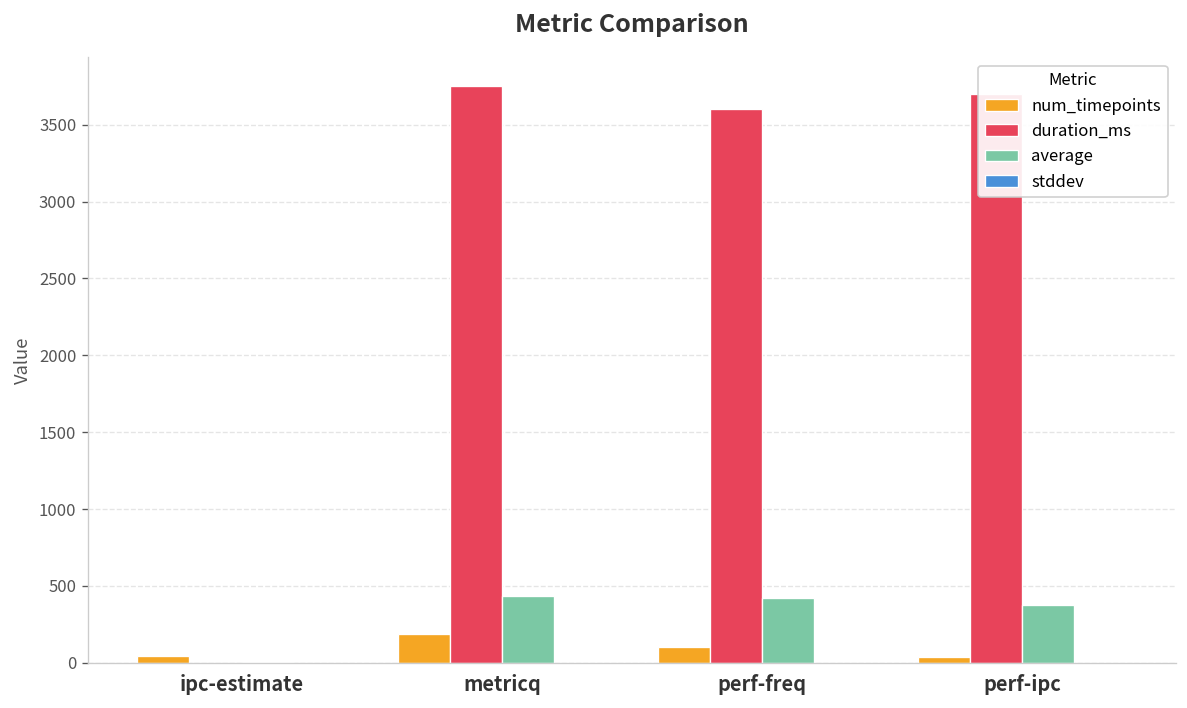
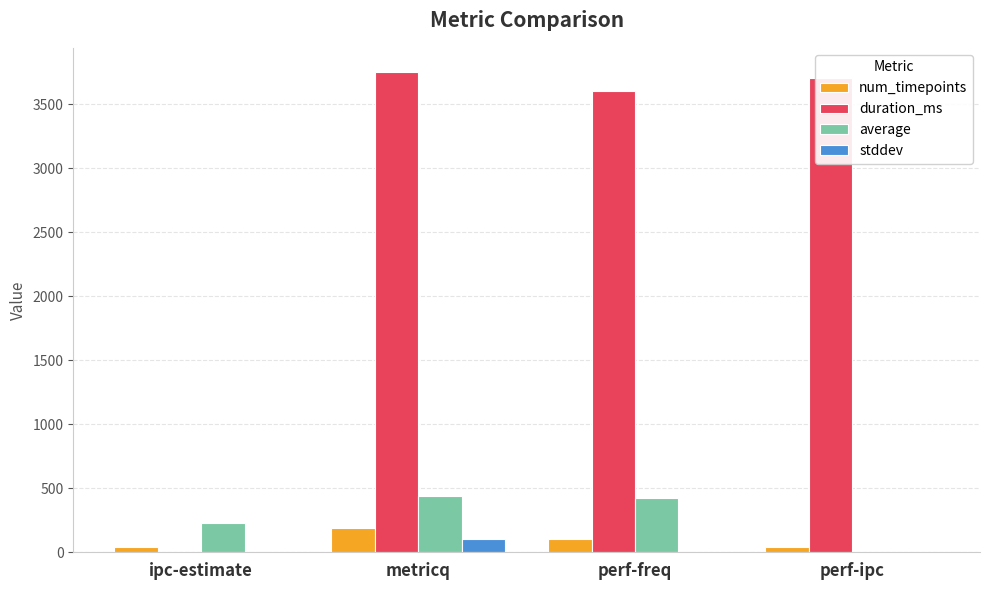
  {
    "num_timepoints": {
      "ipc-estimate": 40,
      "metricq": 190,
      "perf-freq": 100,
      "perf-ipc": 40
    },
    "duration_ms": {
      "ipc-estimate": 0,
      "metricq": 3750,
      "perf-freq": 3600
    },
    "average": {
-     "ipc-estimate": 0,
+     "ipc-estimate": 230,
      "metricq": 440,
      "perf-freq": 420,
-     "perf-ipc": 380
+     "perf-ipc": 0
    },
    "stddev": {
-     "metricq": 0
+     "metricq": 110
    }
  }
